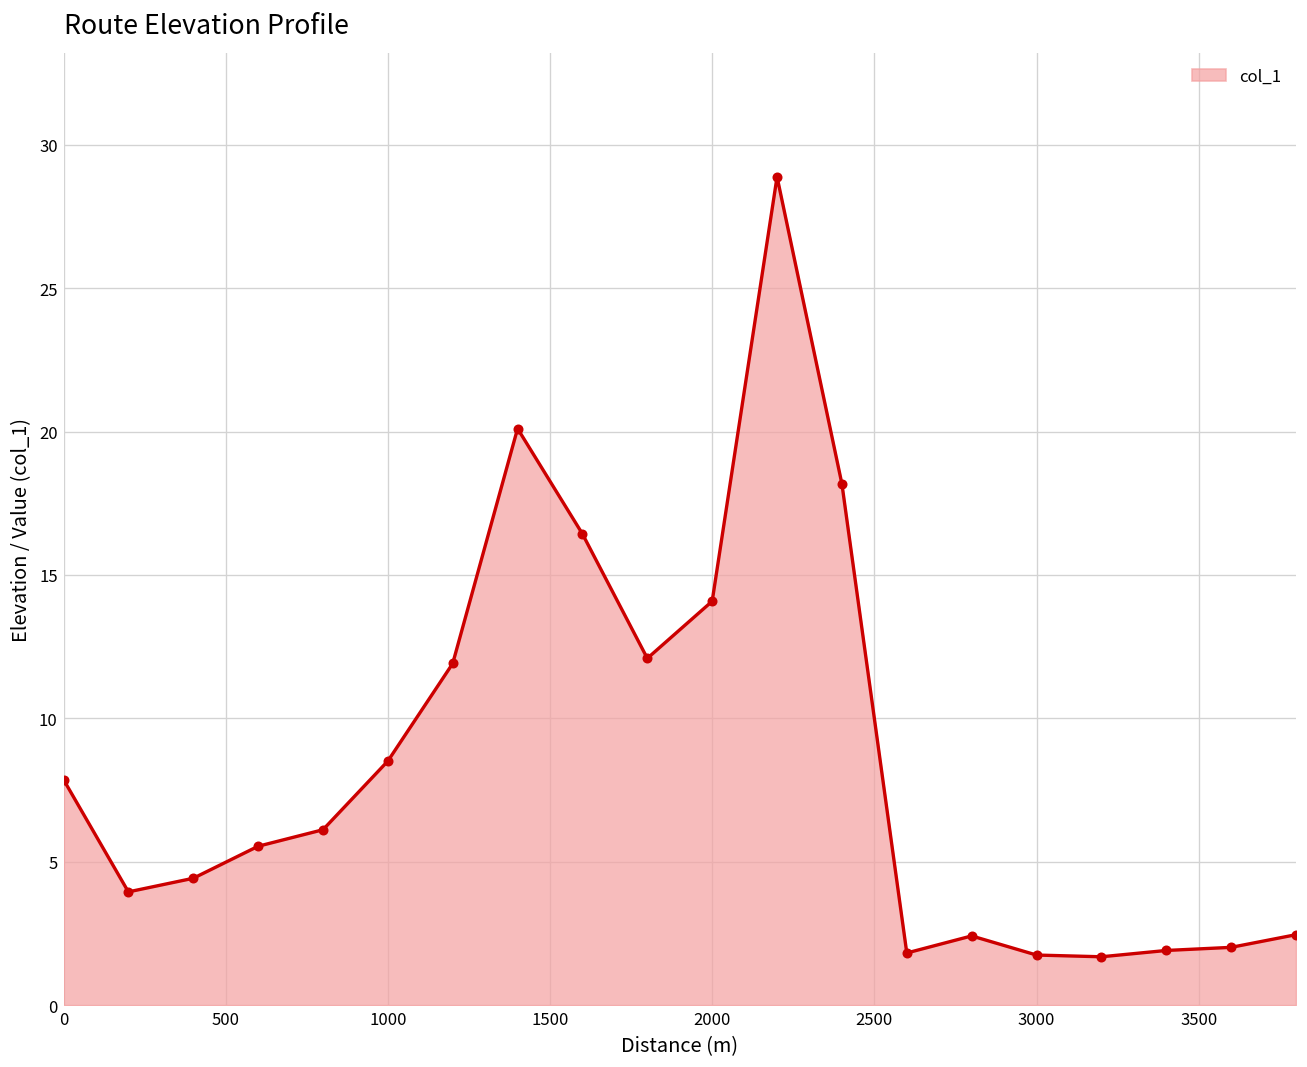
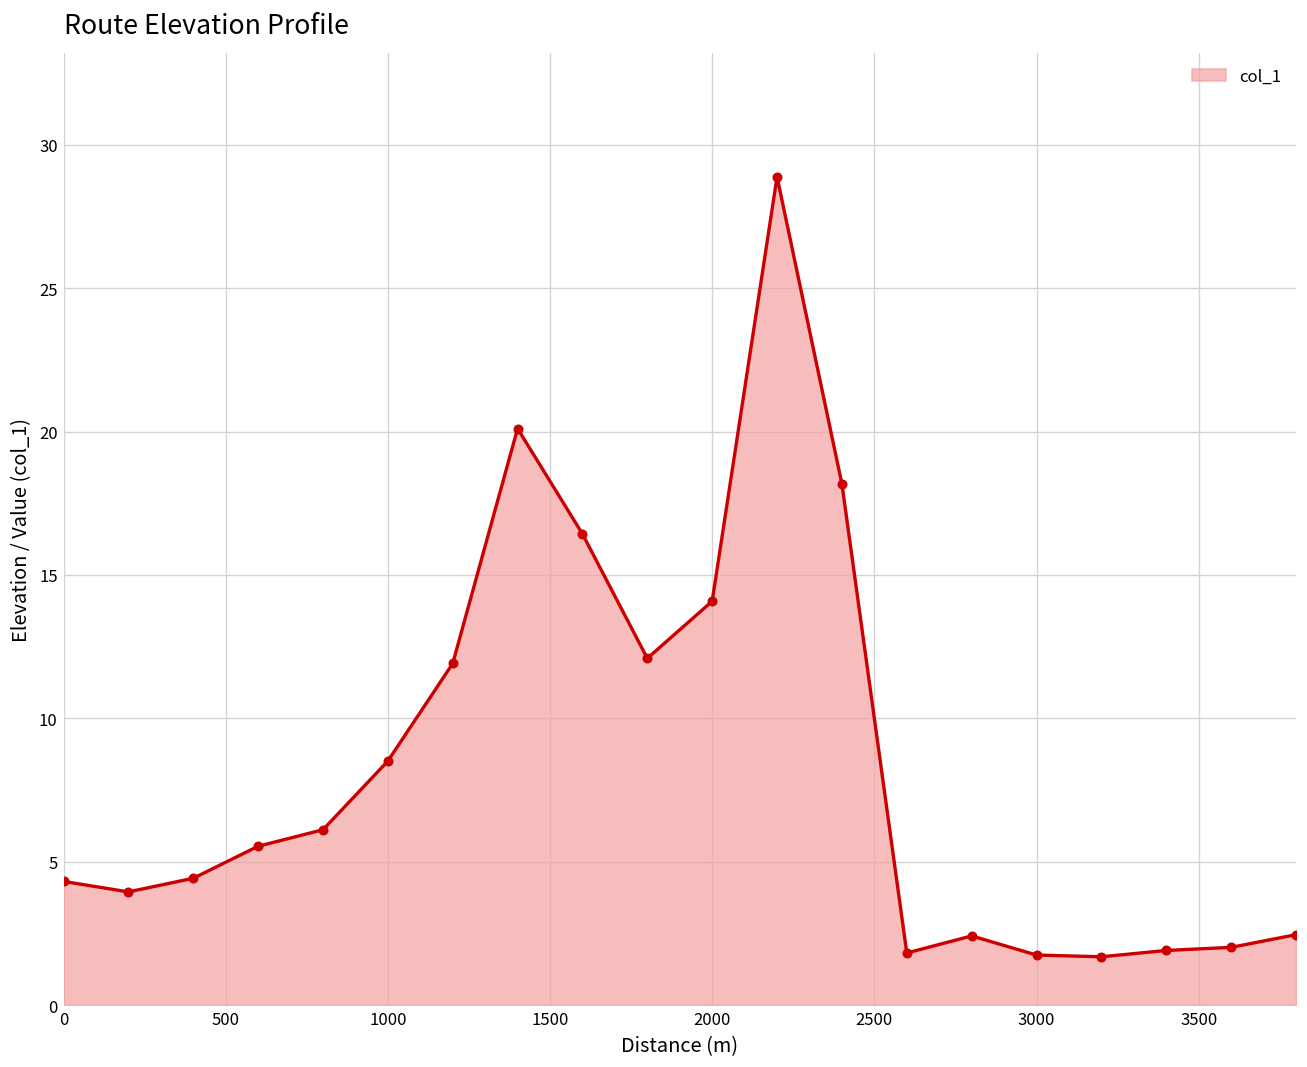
  {
-   "0": 7.9,
+   "0": 4.3,
    "1000": 8.5,
    "2000": 14.1,
    "3000": 1.8
  }
